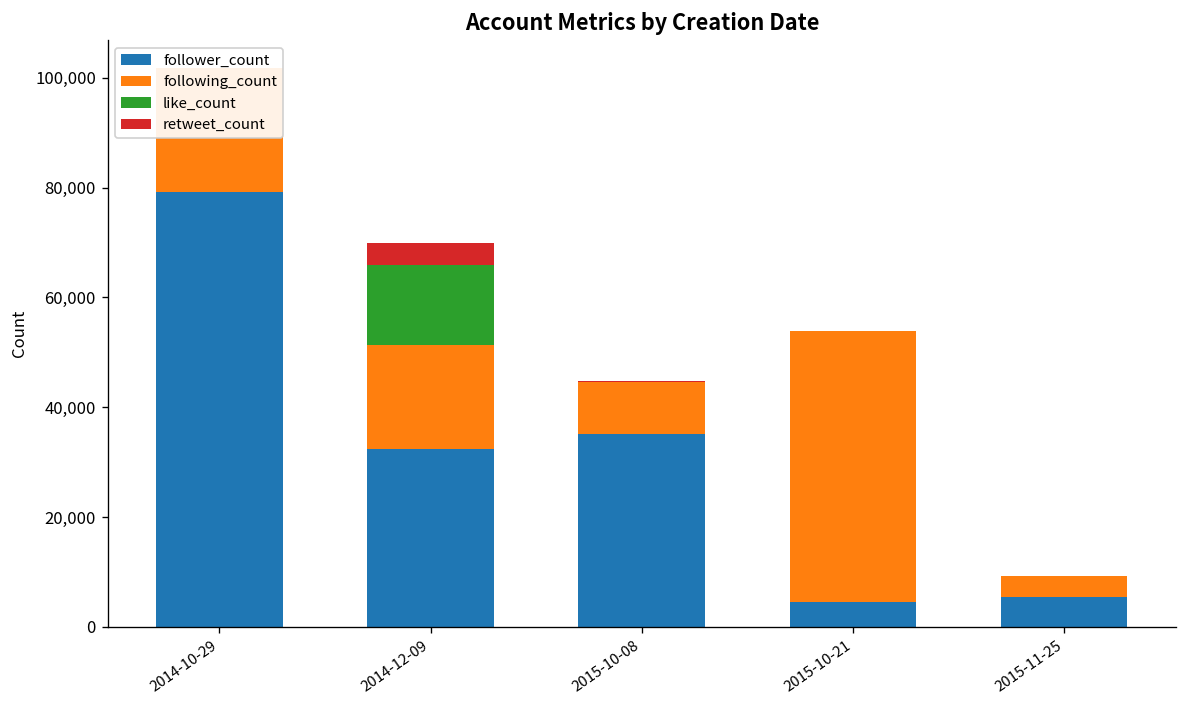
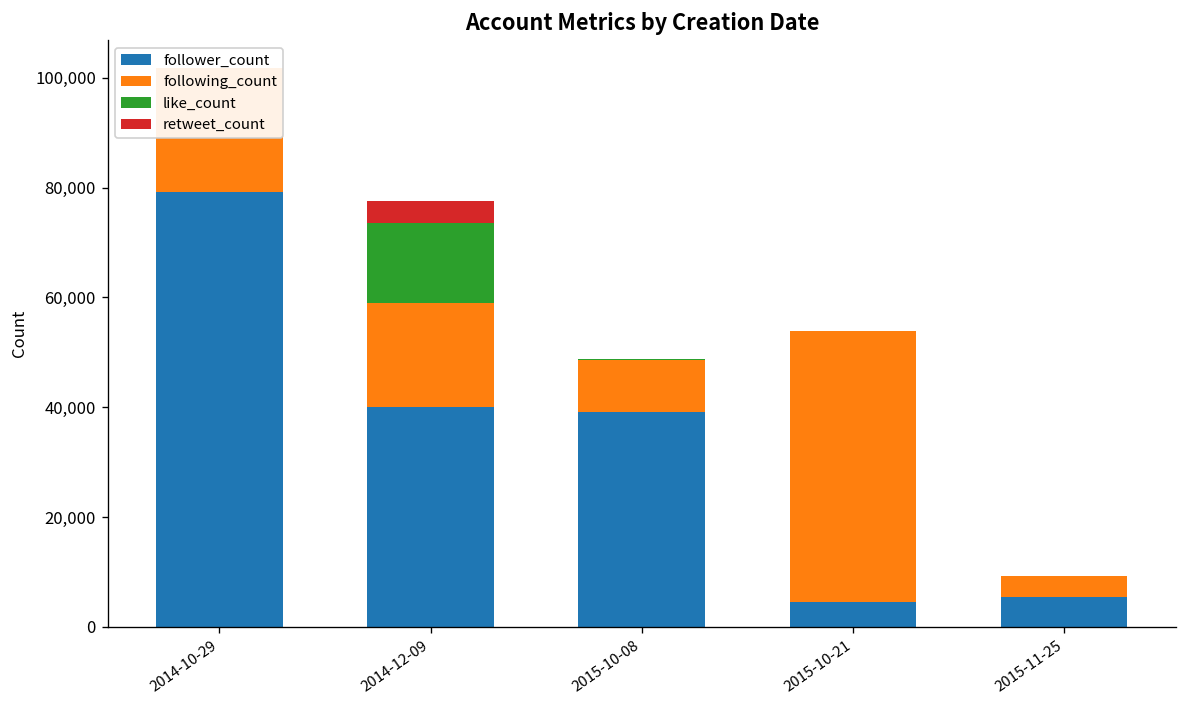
  {
    "follower_count": {
      "2014-10-29": "79,000",
-     "2014-12-09": "32,000",
-     "2015-10-08": "35,000",
+     "2014-12-09": "40,000",
+     "2015-10-08": "39,000",
      "2015-10-21": "5,000",
      "2015-11-25": "6,000"
    },
    "following_count": {
      "2014-12-09": "19,000",
      "2015-10-08": "10,000",
      "2015-10-21": "49,000",
      "2015-11-25": "4,000"
    },
    "like_count": {
      "2014-12-09": "15,000"
    },
    "retweet_count": {
      "2014-12-09": "4,000"
    }
  }
